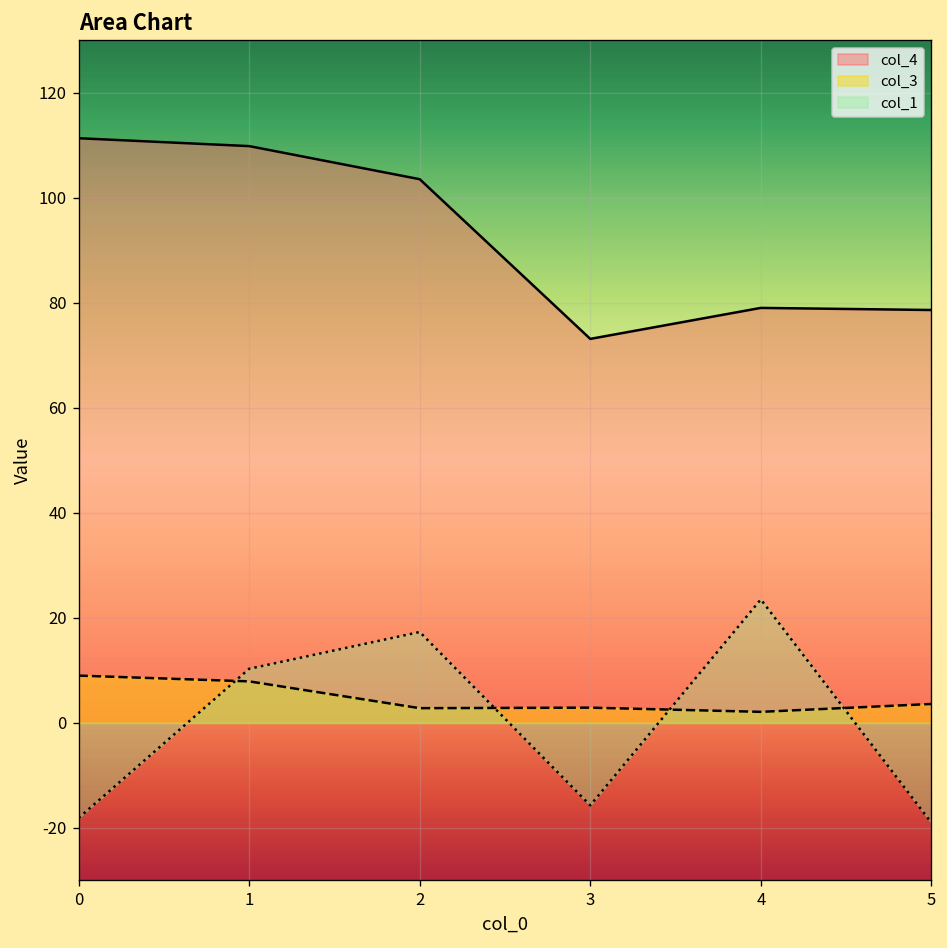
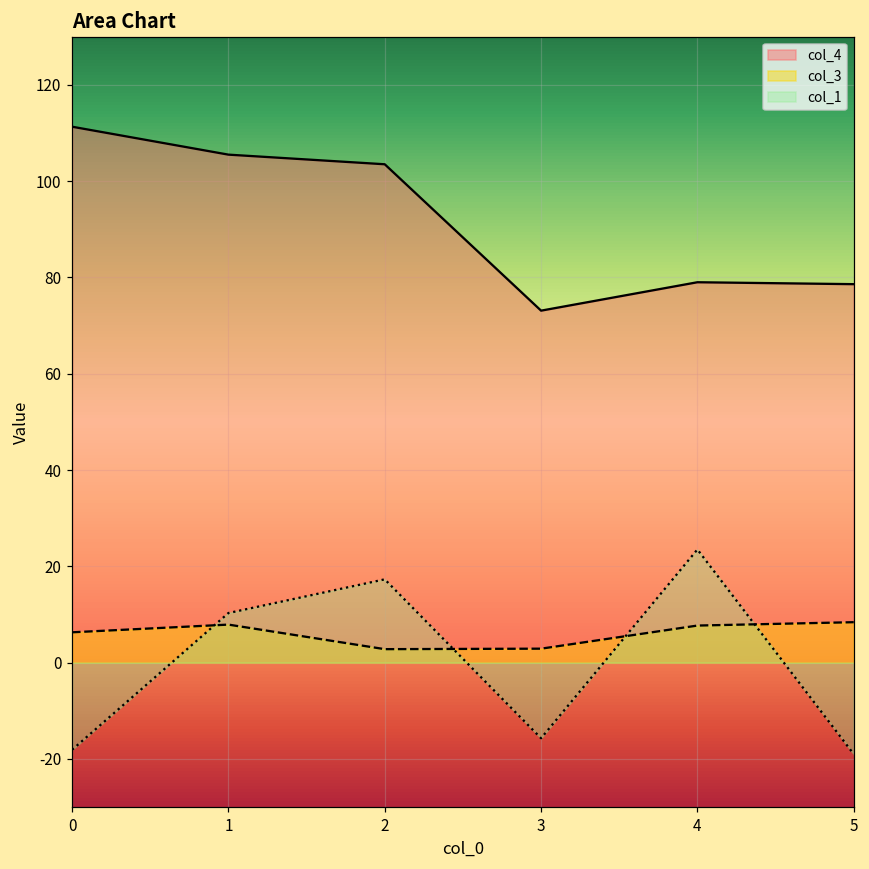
  {
    "col_4": {
      "0": 111,
-     "1": 110,
+     "1": 106,
      "2": 104,
      "3": 73,
      "4": 79,
      "5": 79
    },
    "col_3": {
-     "0": 9,
+     "0": 6,
      "1": 8,
      "2": 3,
      "3": 3,
-     "4": 2,
-     "5": 4
+     "4": 8,
+     "5": 8
    }
  }
